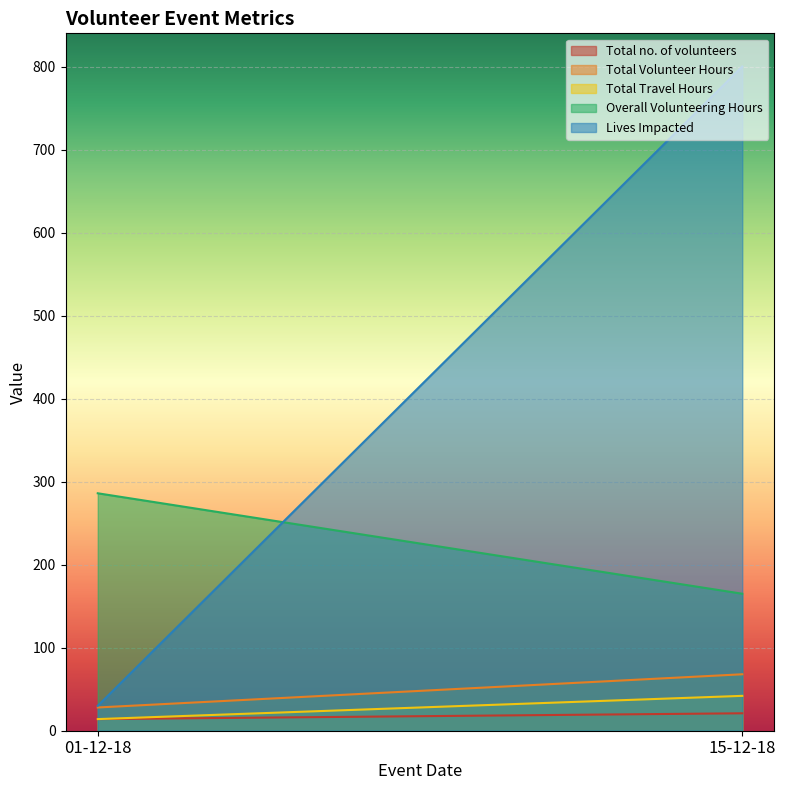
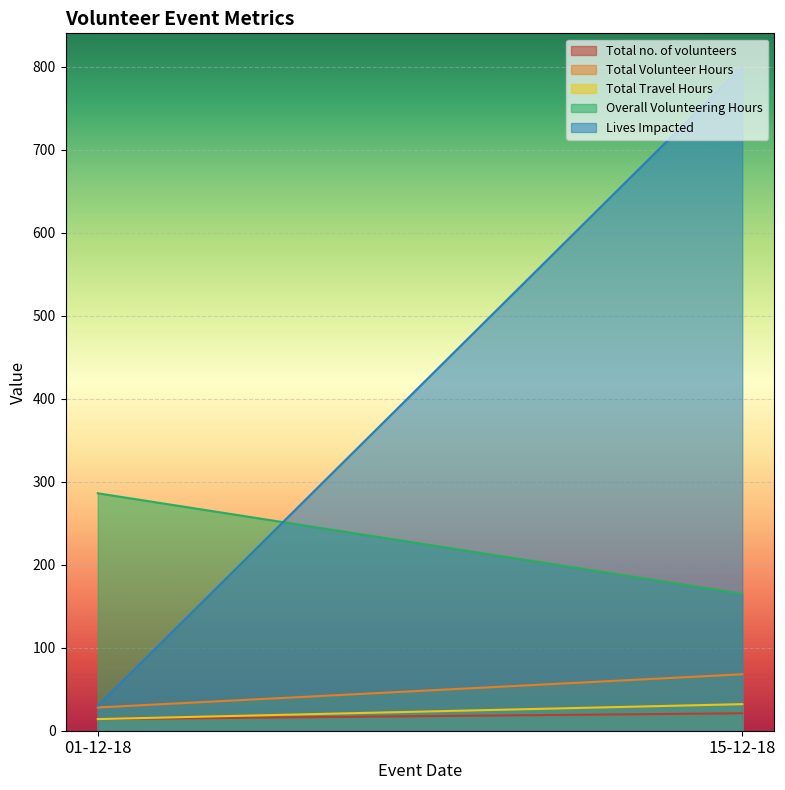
  {
    "Total no. of volunteers": {
      "15-12-18": 20
    },
    "Total Volunteer Hours": {
      "15-12-18": 70
    },
    "Total Travel Hours": {
-     "15-12-18": 40
+     "15-12-18": 30
    },
    "Overall Volunteering Hours": {
      "01-12-18": 290,
      "15-12-18": 170
    }
  }
